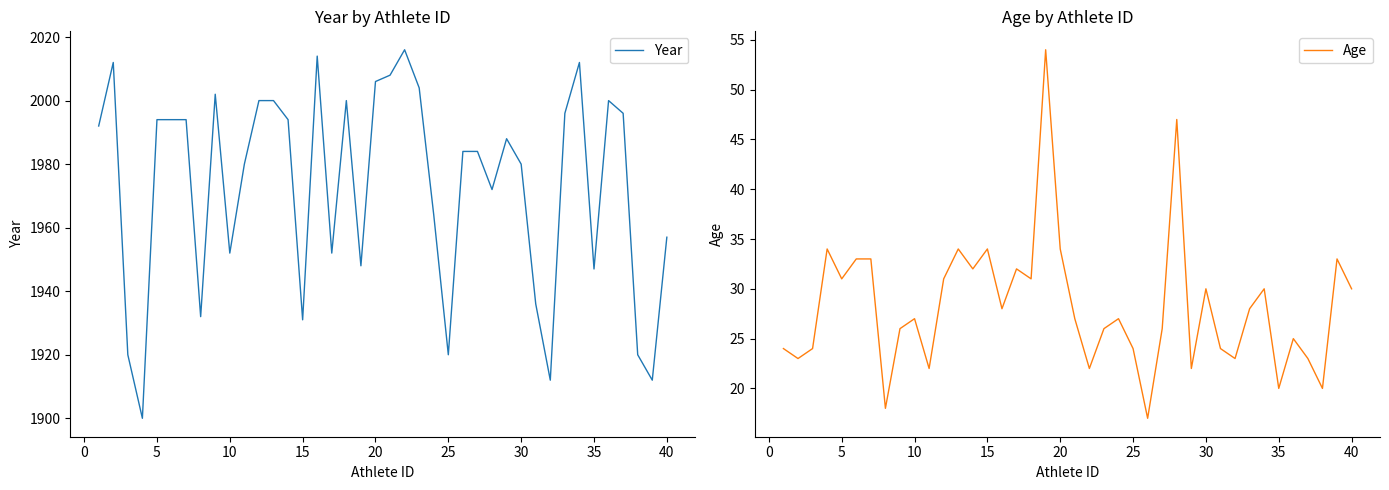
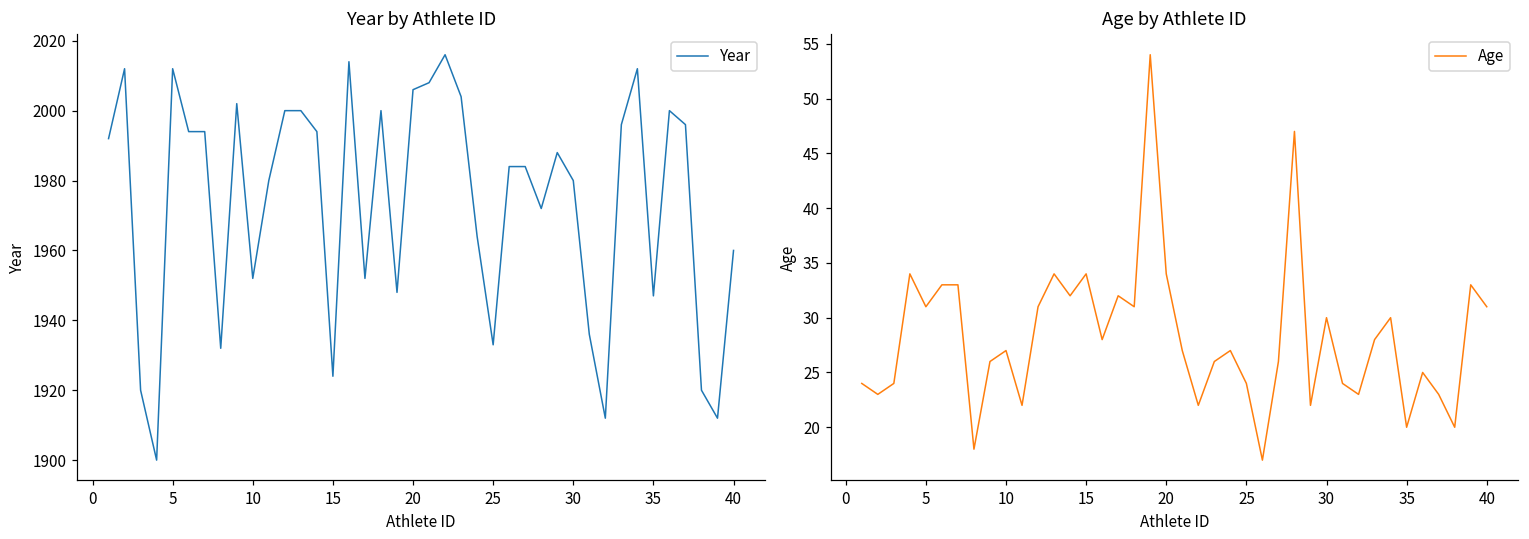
  {
    "Year by Athlete ID": {
-     "5": 1994,
+     "5": 2012,
      "10": 1952,
-     "15": 1931,
+     "15": 1924,
      "20": 2006,
-     "25": 1920,
+     "25": 1933,
      "30": 1980,
      "35": 1947,
-     "40": 1957
+     "40": 1960
    },
    "Age by Athlete ID": {
      "5": 31,
      "10": 27,
      "15": 34,
      "20": 34,
      "25": 24,
      "30": 30,
      "35": 20,
-     "40": 30
+     "40": 31
    }
  }
